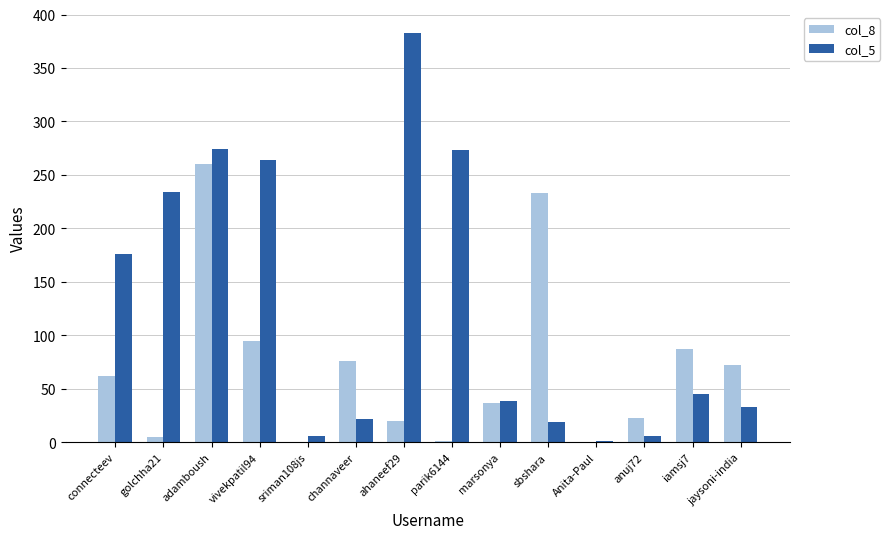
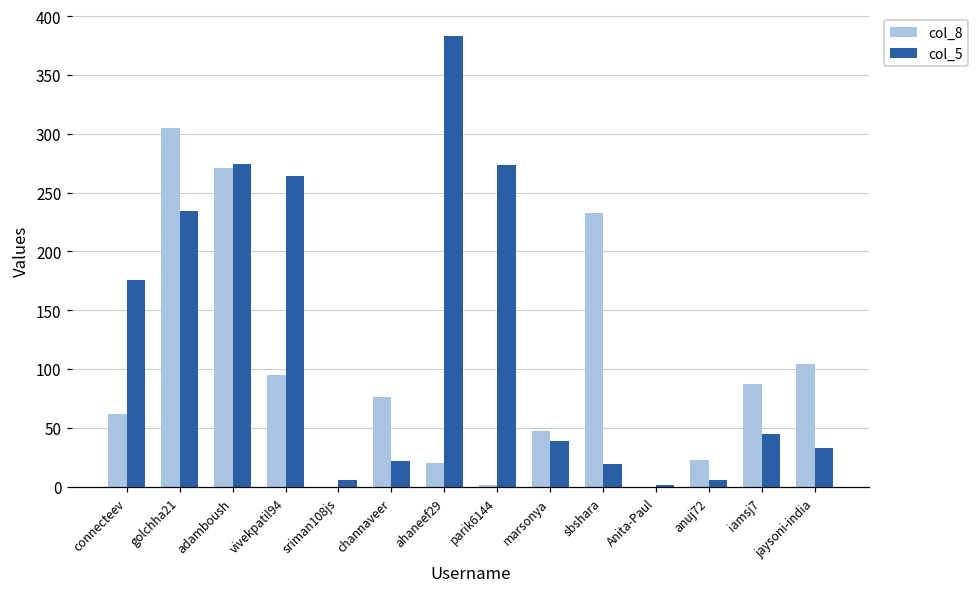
  {
    "col_8": {
      "connecteev": 62,
-     "golchha21": 5,
-     "adamboush": 260,
+     "golchha21": 305,
+     "adamboush": 271,
      "vivekpatil94": 95,
      "sriman108js": 0,
      "channaveer": 76,
      "ahaneef29": 20,
-     "marsonya": 37,
+     "marsonya": 47,
      "sbshara": 233,
      "Anita-Paul": 0,
      "anuj72": 23,
      "iamsj7": 87,
-     "jaysoni-india": 72
+     "jaysoni-india": 104
    },
    "col_5": {
      "connecteev": 176,
      "golchha21": 234,
      "adamboush": 274,
      "vivekpatil94": 264,
      "sriman108js": 6,
      "channaveer": 22,
      "ahaneef29": 383,
      "parik6144": 273,
      "marsonya": 39,
      "sbshara": 19,
      "anuj72": 6,
      "iamsj7": 45,
      "jaysoni-india": 33
    }
  }
